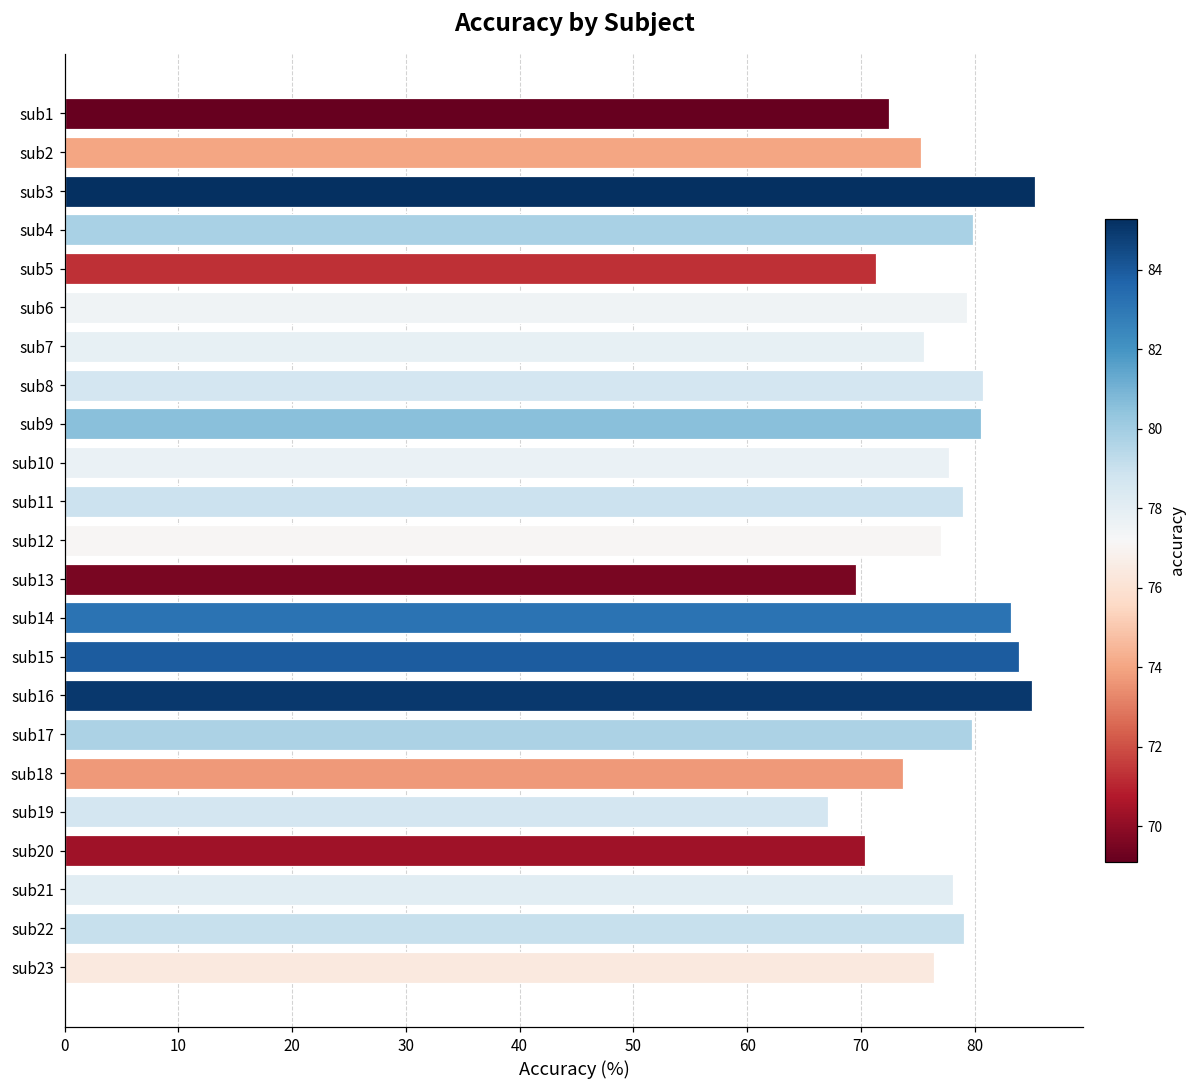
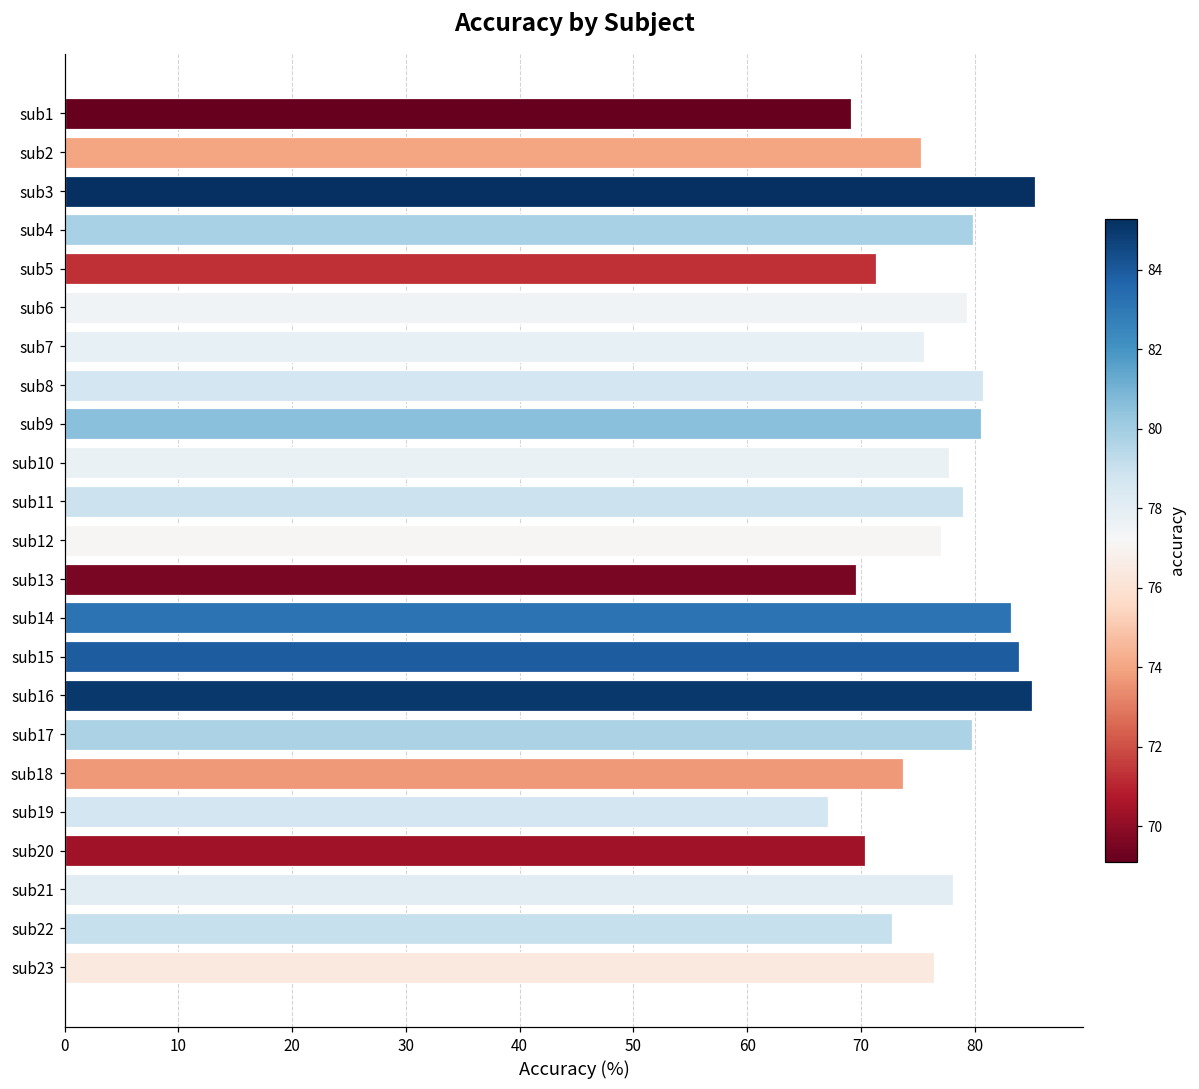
  {
-   "sub1": 72.5,
+   "sub1": 69.1,
    "sub2": 75.2,
    "sub3": 85.3,
    "sub4": 79.8,
    "sub5": 71.3,
    "sub6": 79.3,
    "sub7": 75.5,
    "sub8": 80.7,
    "sub9": 80.6,
    "sub10": 77.7,
    "sub11": 79.0,
    "sub12": 77.1,
    "sub13": 69.5,
    "sub14": 83.1,
    "sub15": 83.9,
    "sub16": 85.0,
    "sub17": 79.7,
    "sub18": 73.7,
    "sub19": 67.1,
    "sub20": 70.3,
    "sub21": 78.1,
-   "sub22": 79.1,
+   "sub22": 72.7,
    "sub23": 76.4
  }
